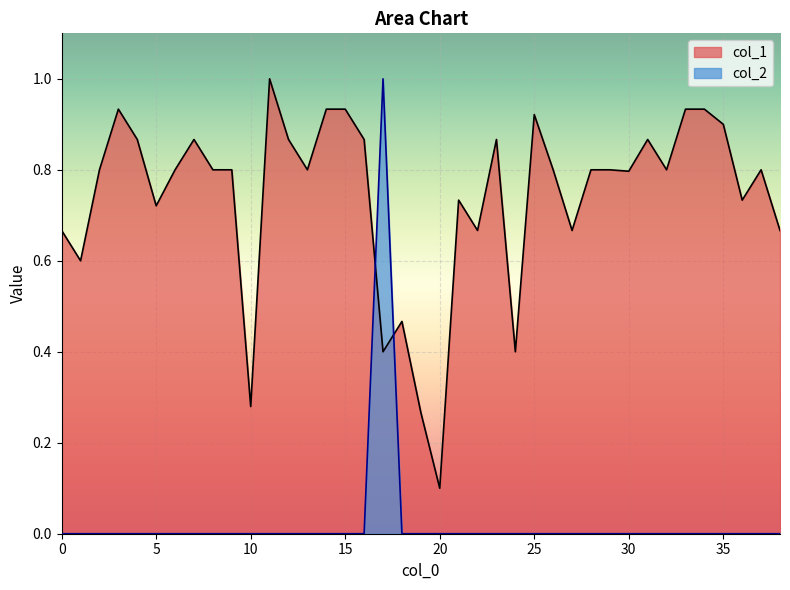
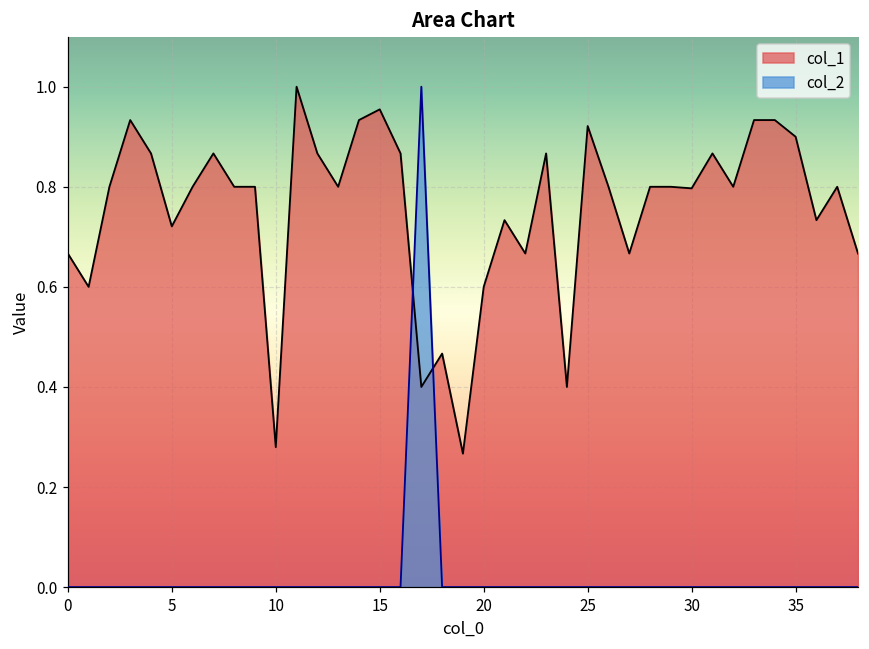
  {
    "col_1": {
      "0": 0.67,
      "5": 0.72,
      "10": 0.28,
-     "15": 0.93,
-     "20": 0.1,
+     "15": 0.95,
+     "20": 0.6,
      "25": 0.92,
      "30": 0.80,
      "35": 0.90
    },
    "col_2": {
      "0": 0.00,
      "5": 0.00,
      "10": 0.00,
      "15": 0.00,
      "20": 0.00,
      "25": 0.00,
      "30": 0.00,
      "35": 0.00
    }
  }
